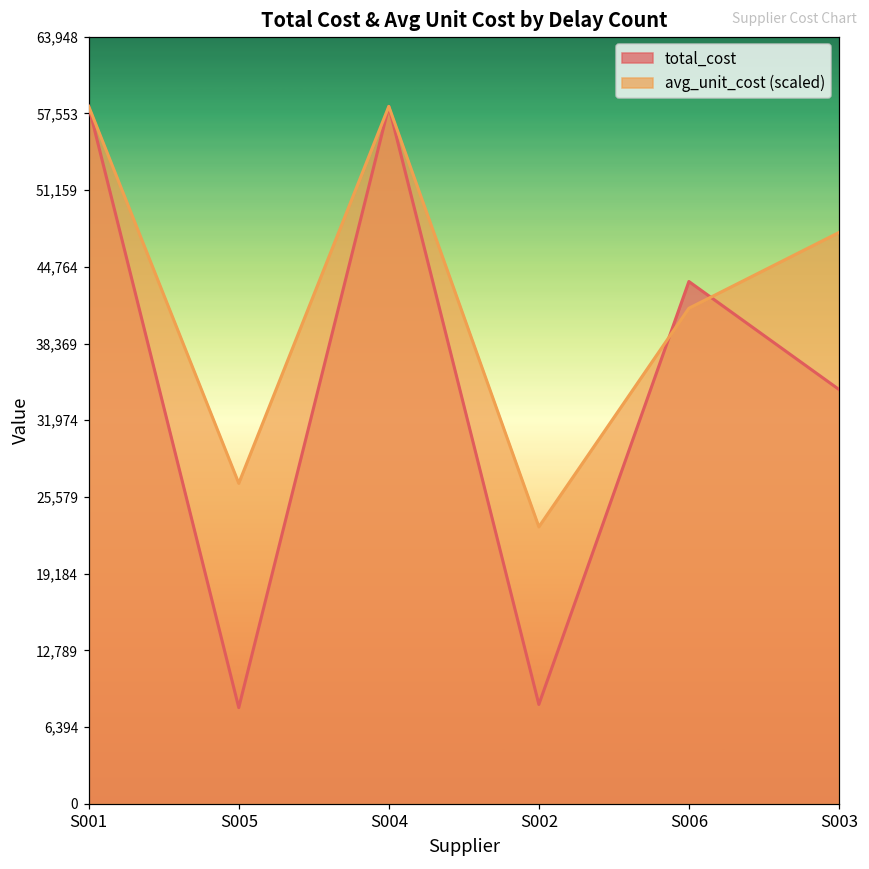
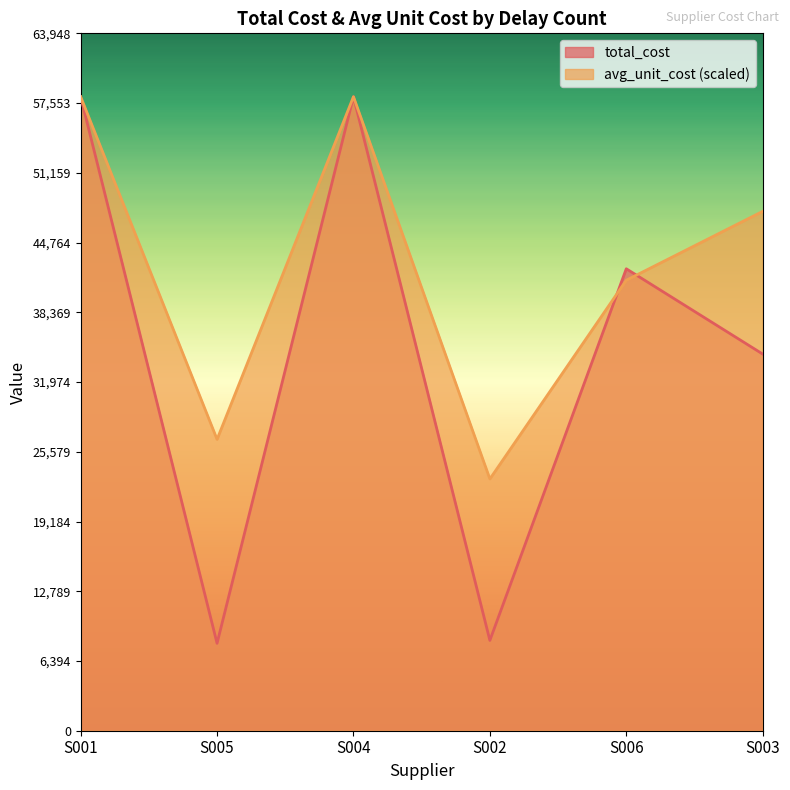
  {
    "total_cost": {
      "S005": "8,000",
      "S002": "8,300",
-     "S006": "43,500",
+     "S006": "42,400",
      "S003": "34,500"
    },
    "avg_unit_cost (scaled)": {
      "S005": "26,700",
      "S002": "23,100",
      "S006": "41,300",
      "S003": "47,600"
    }
  }
